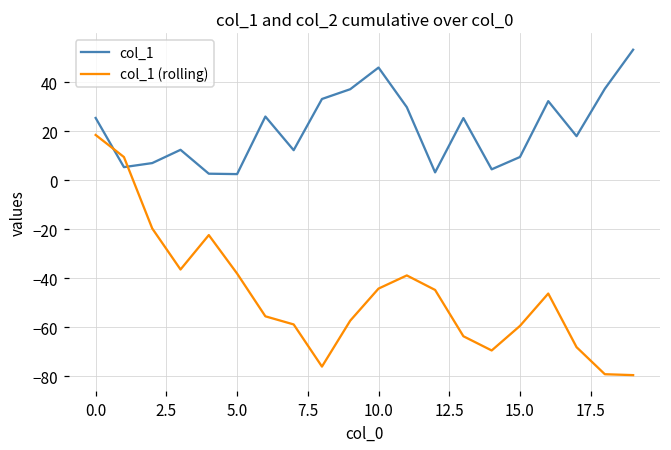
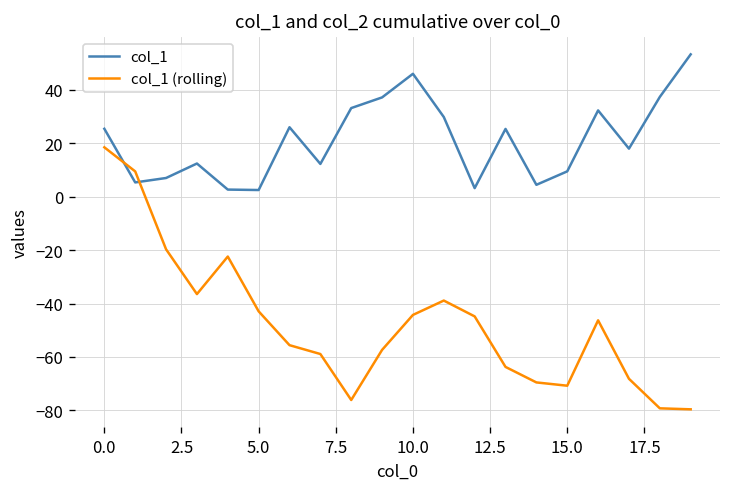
  {
    "col_1": {
      "0.0": 25,
      "5.0": 2,
      "10.0": 46,
      "15.0": 9
    },
    "col_1 (rolling)": {
      "0.0": 18,
-     "5.0": -38,
+     "5.0": -43,
      "10.0": -44,
-     "15.0": -59
+     "15.0": -71
    }
  }
